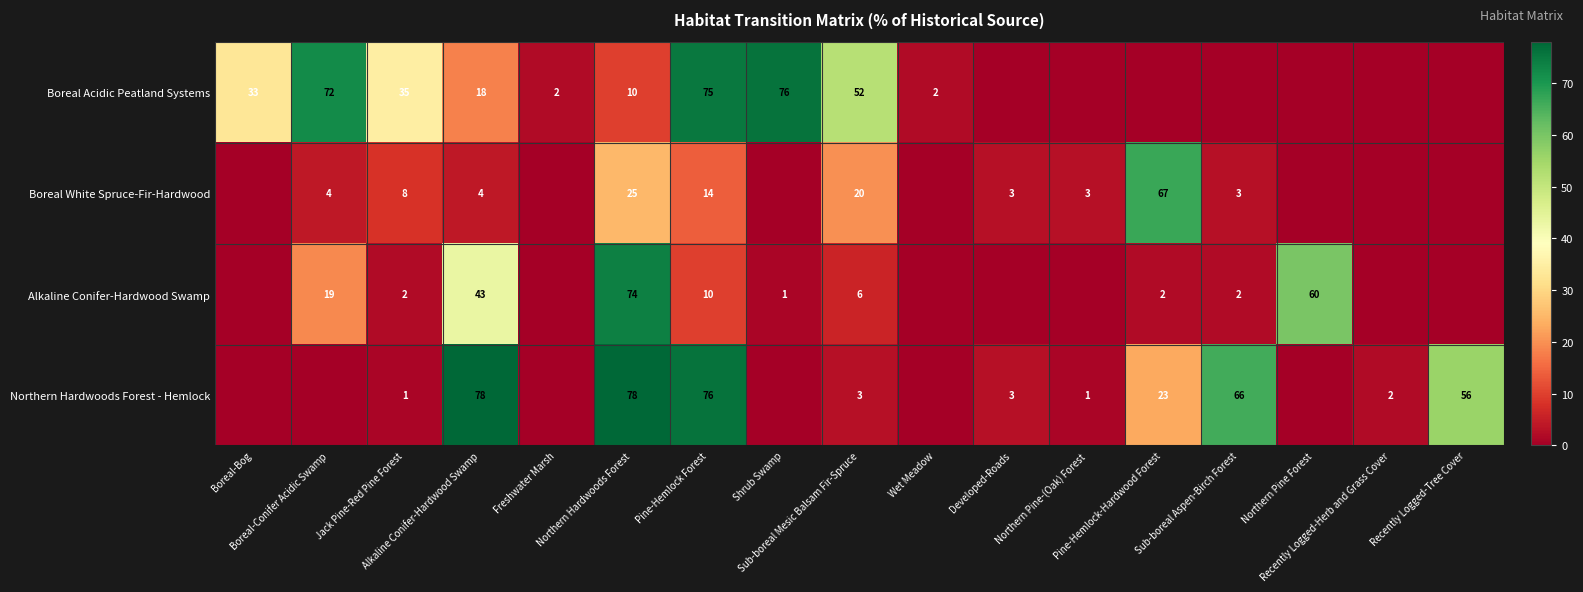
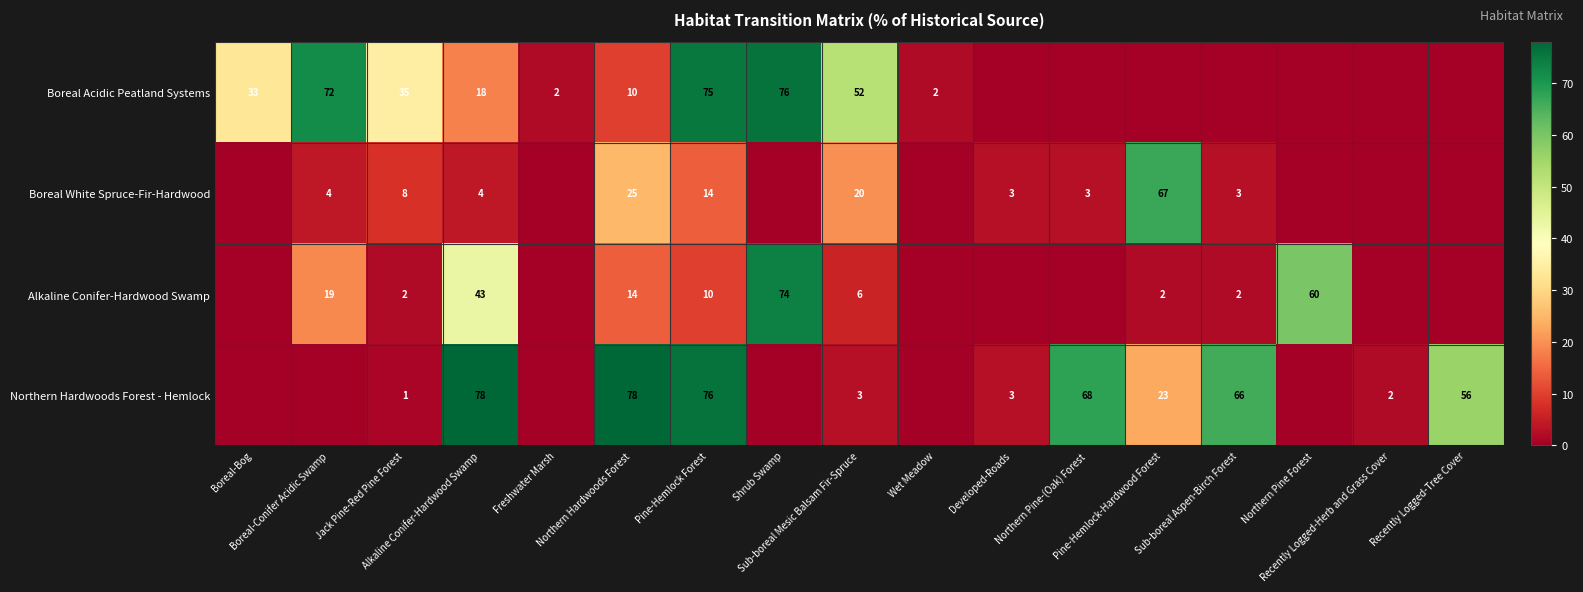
  {
    "Boreal Acidic Peatland Systems": {
      "Boreal-Bog": 33,
      "Boreal-Conifer Acidic Swamp": 72,
      "Jack Pine-Red Pine Forest": 35,
      "Alkaline Conifer-Hardwood Swamp": 18,
      "Freshwater Marsh": 2,
      "Northern Hardwoods Forest": 10,
      "Pine-Hemlock Forest": 75,
      "Shrub Swamp": 76,
      "Sub-boreal Mesic Balsam Fir-Spruce": 52,
      "Wet Meadow": 2
    },
    "Boreal White Spruce-Fir-Hardwood": {
      "Boreal-Conifer Acidic Swamp": 4,
      "Jack Pine-Red Pine Forest": 8,
      "Alkaline Conifer-Hardwood Swamp": 4,
      "Northern Hardwoods Forest": 25,
      "Pine-Hemlock Forest": 14,
      "Sub-boreal Mesic Balsam Fir-Spruce": 20,
      "Developed-Roads": 3,
      "Northern Pine-(Oak) Forest": 3,
      "Pine-Hemlock-Hardwood Forest": 67,
      "Sub-boreal Aspen-Birch Forest": 3
    },
    "Alkaline Conifer-Hardwood Swamp": {
      "Boreal-Conifer Acidic Swamp": 19,
      "Jack Pine-Red Pine Forest": 2,
      "Alkaline Conifer-Hardwood Swamp": 43,
-     "Northern Hardwoods Forest": 74,
+     "Northern Hardwoods Forest": 14,
      "Pine-Hemlock Forest": 10,
-     "Shrub Swamp": 1,
+     "Shrub Swamp": 74,
      "Sub-boreal Mesic Balsam Fir-Spruce": 6,
      "Pine-Hemlock-Hardwood Forest": 2,
      "Sub-boreal Aspen-Birch Forest": 2,
      "Northern Pine Forest": 60
    },
    "Northern Hardwoods Forest - Hemlock": {
      "Jack Pine-Red Pine Forest": 1,
      "Alkaline Conifer-Hardwood Swamp": 78,
      "Northern Hardwoods Forest": 78,
      "Pine-Hemlock Forest": 76,
      "Sub-boreal Mesic Balsam Fir-Spruce": 3,
      "Developed-Roads": 3,
-     "Northern Pine-(Oak) Forest": 1,
+     "Northern Pine-(Oak) Forest": 68,
      "Pine-Hemlock-Hardwood Forest": 23,
      "Sub-boreal Aspen-Birch Forest": 66,
      "Recently Logged-Herb and Grass Cover": 2,
      "Recently Logged-Tree Cover": 56
    }
  }
